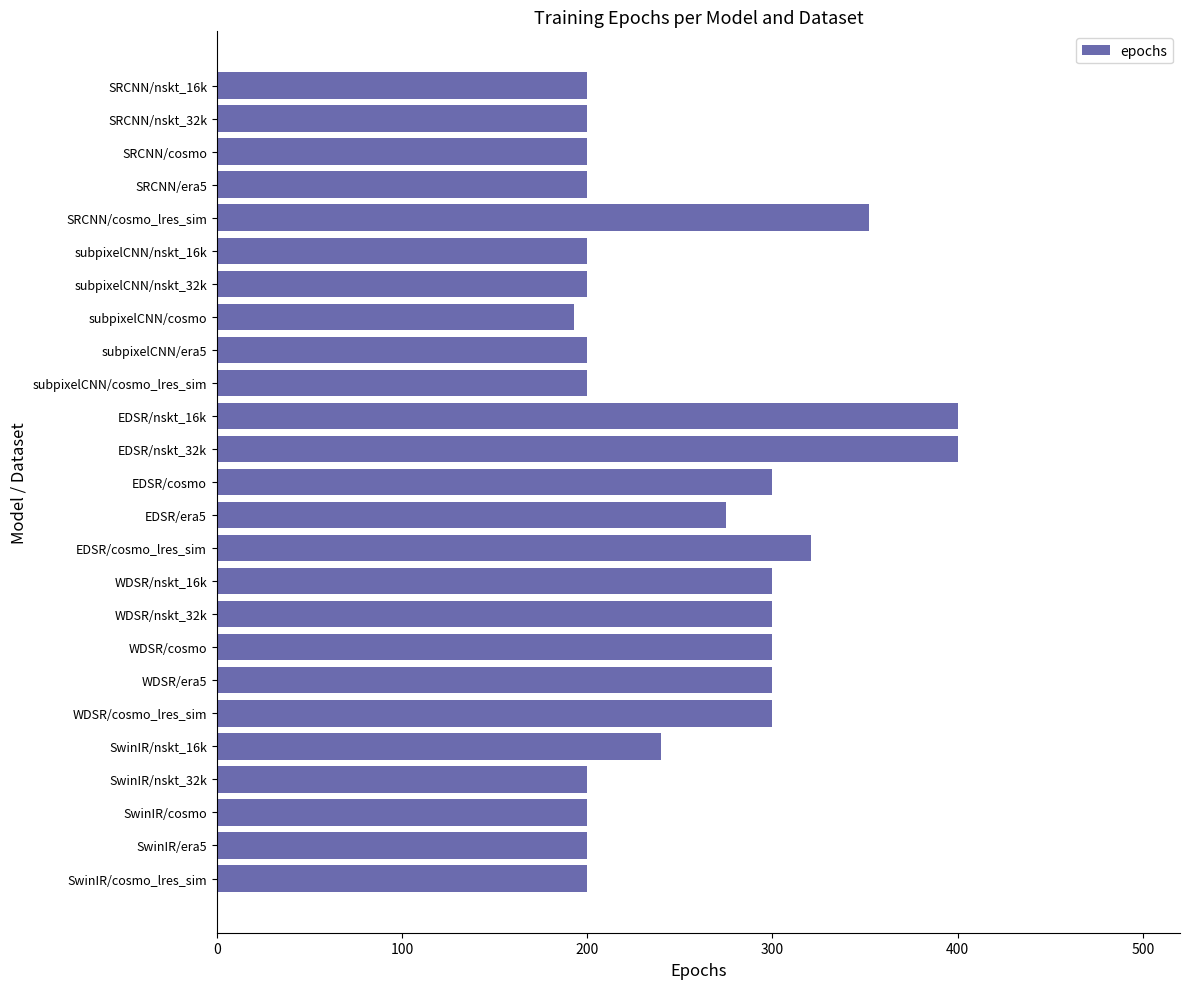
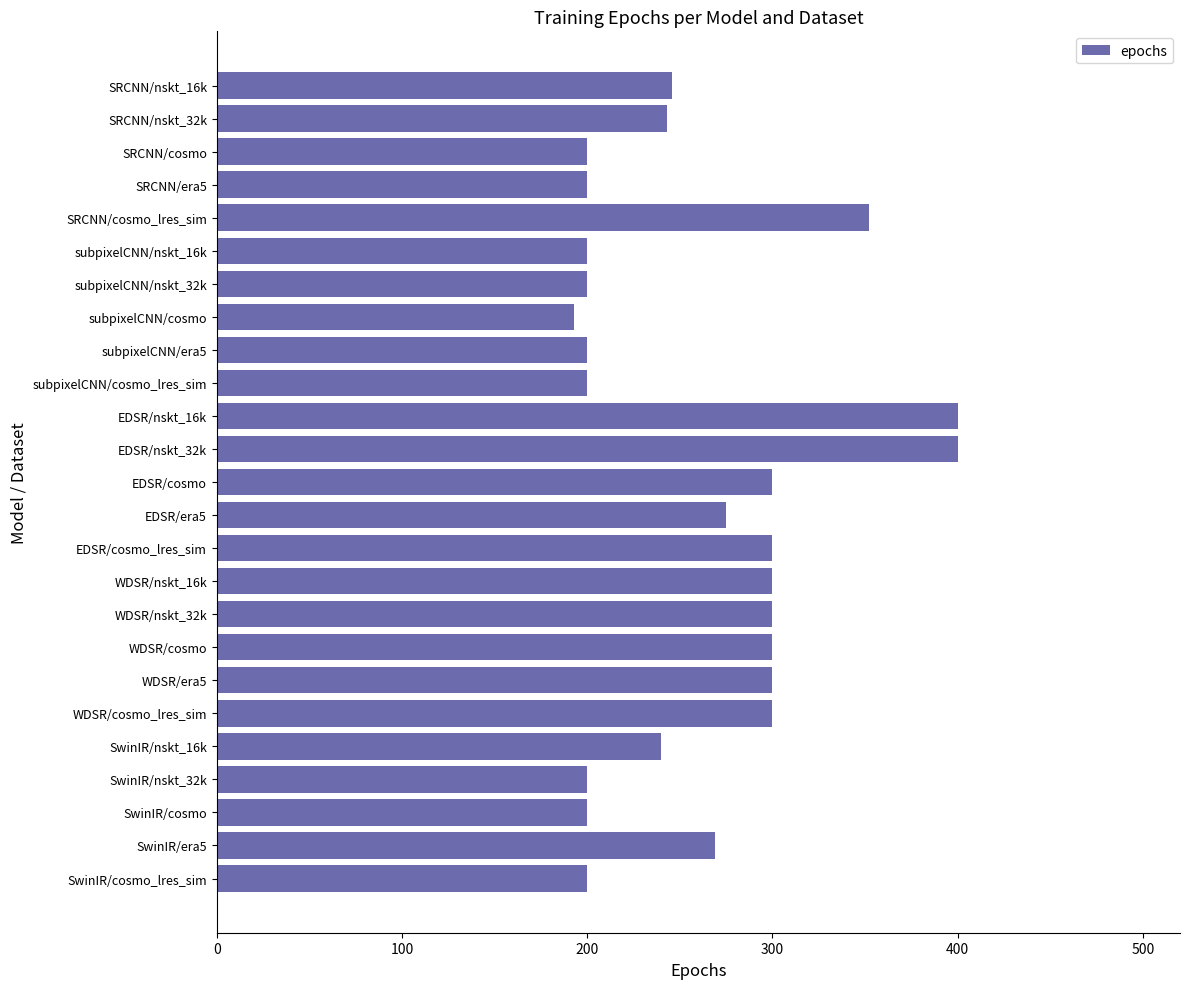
  {
-   "SRCNN/nskt_16k": 200,
-   "SRCNN/nskt_32k": 200,
+   "SRCNN/nskt_16k": 246,
+   "SRCNN/nskt_32k": 243,
    "SRCNN/cosmo": 200,
    "SRCNN/era5": 200,
    "SRCNN/cosmo_lres_sim": 352,
    "subpixelCNN/nskt_16k": 200,
    "subpixelCNN/nskt_32k": 200,
    "subpixelCNN/cosmo": 193,
    "subpixelCNN/era5": 200,
    "subpixelCNN/cosmo_lres_sim": 200,
    "EDSR/nskt_16k": 400,
    "EDSR/nskt_32k": 400,
    "EDSR/cosmo": 300,
    "EDSR/era5": 275,
-   "EDSR/cosmo_lres_sim": 321,
+   "EDSR/cosmo_lres_sim": 300,
    "WDSR/nskt_16k": 300,
    "WDSR/nskt_32k": 300,
    "WDSR/cosmo": 300,
    "WDSR/era5": 300,
    "WDSR/cosmo_lres_sim": 300,
    "SwinIR/nskt_16k": 240,
    "SwinIR/nskt_32k": 200,
    "SwinIR/cosmo": 200,
-   "SwinIR/era5": 200,
+   "SwinIR/era5": 269,
    "SwinIR/cosmo_lres_sim": 200
  }
